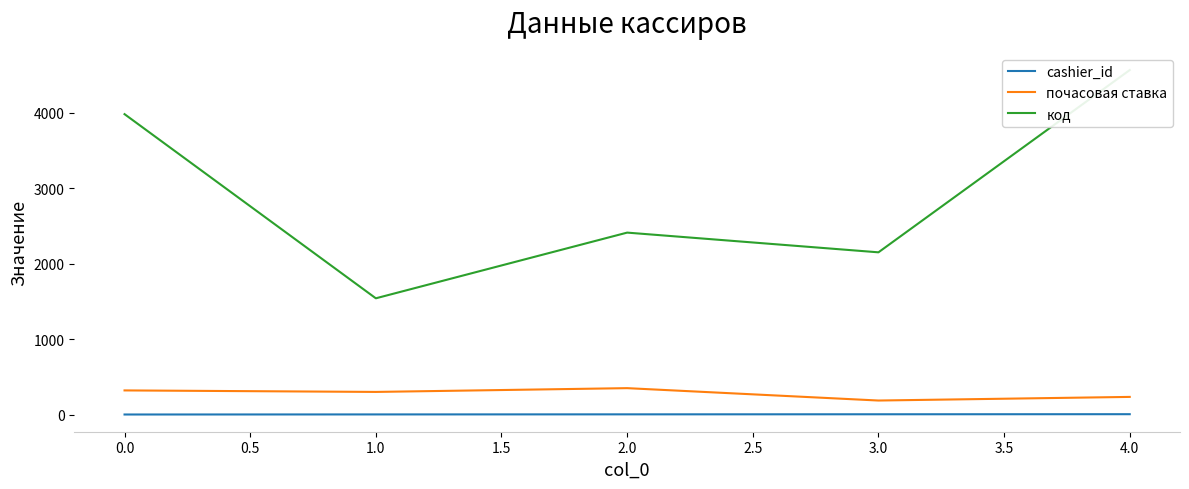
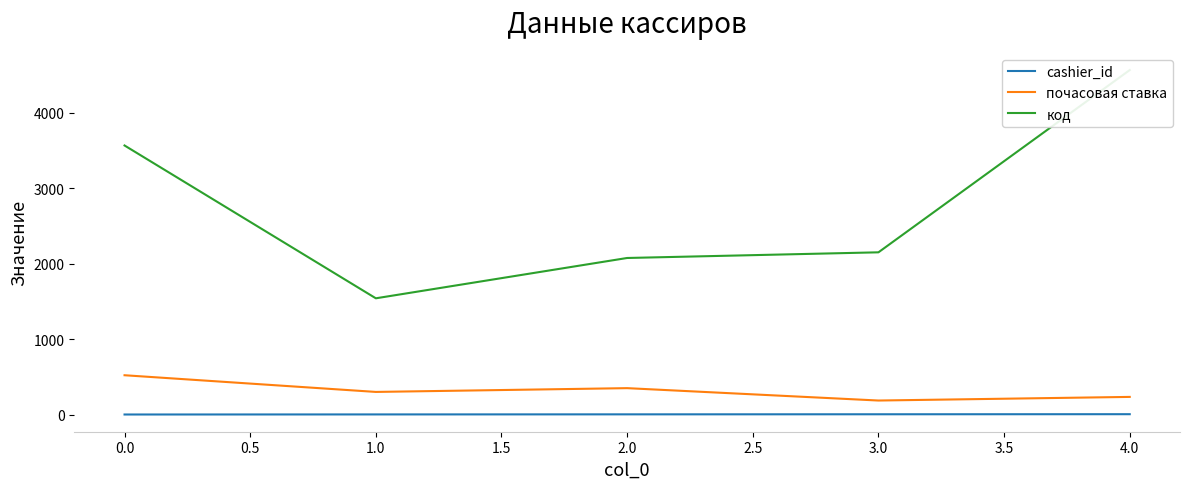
  {
    "cashier_id": {
      "0.0": 0,
      "1.0": 0,
      "2.0": 0,
      "3.0": 0,
      "4.0": 0
    },
    "почасовая ставка": {
-     "0.0": 300,
+     "0.0": 500,
      "1.0": 300,
      "2.0": 400,
      "3.0": 200,
      "4.0": 200
    },
    "код": {
-     "0.0": 4000,
+     "0.0": 3600,
      "1.0": 1500,
-     "2.0": 2400,
+     "2.0": 2100,
      "3.0": 2100
    }
  }
